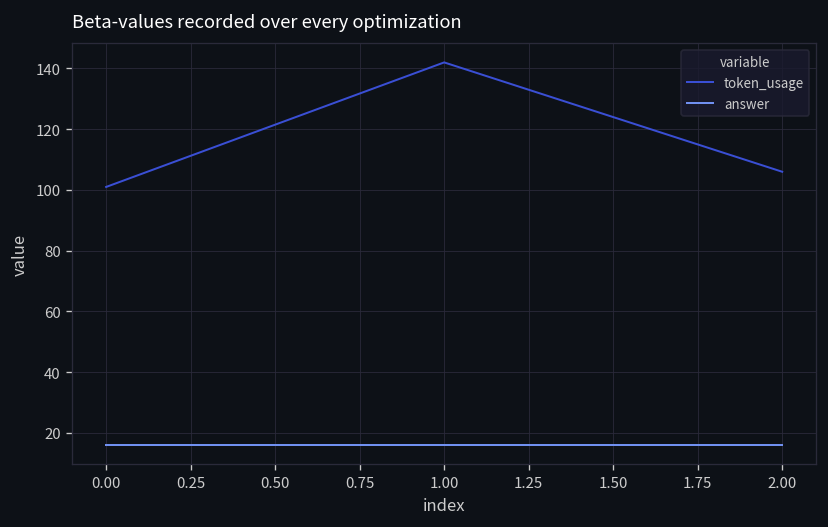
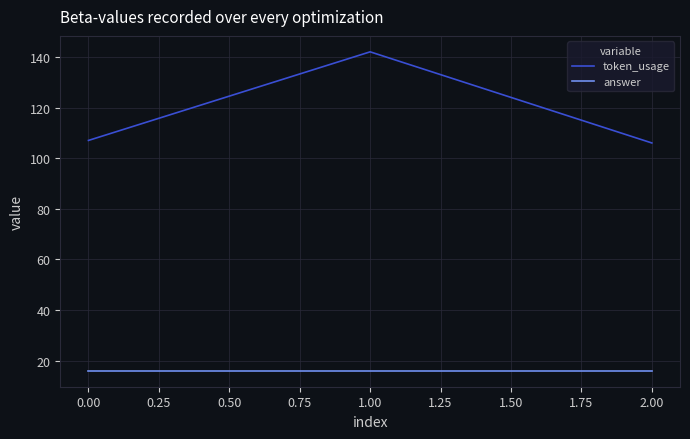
  {
    "token_usage": {
-     "0.00": 101,
+     "0.00": 107,
      "1.00": 142,
      "2.00": 106
    },
    "answer": {
      "0.00": 16,
      "1.00": 16,
      "2.00": 16
    }
  }
